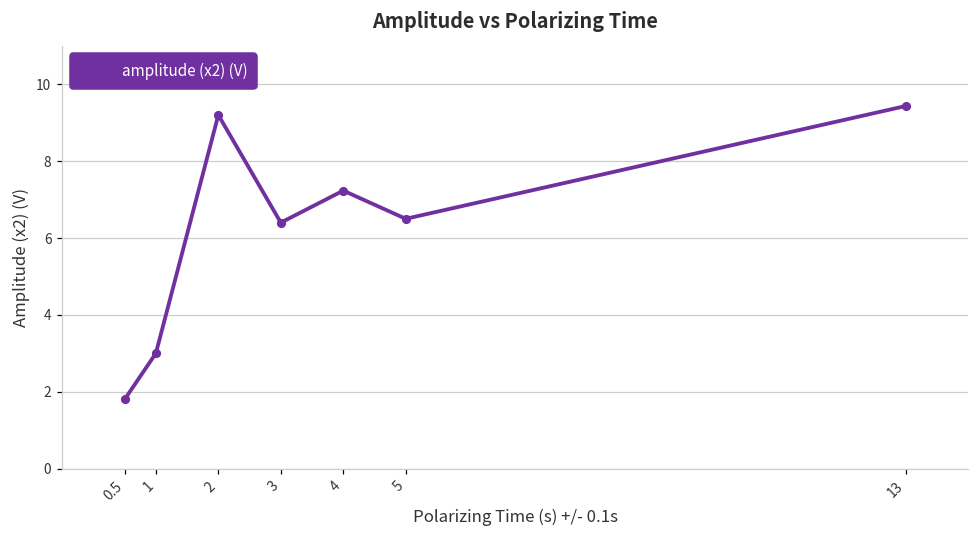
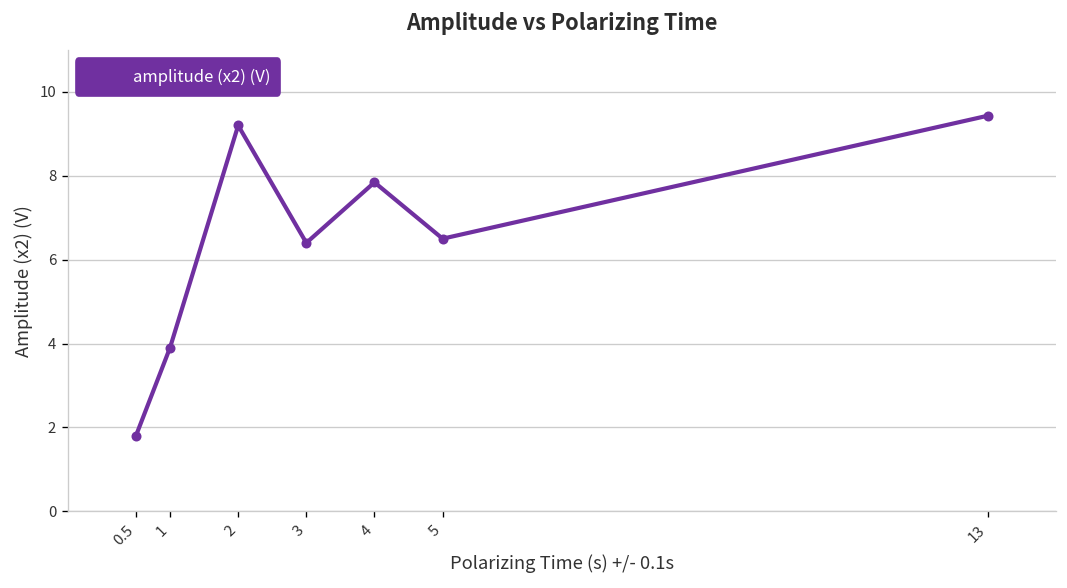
  {
    "0.5": 1.8,
-   "1": 3.0,
+   "1": 3.9,
    "2": 9.2,
    "3": 6.4,
-   "4": 7.2,
+   "4": 7.8,
    "5": 6.5,
    "13": 9.4
  }
